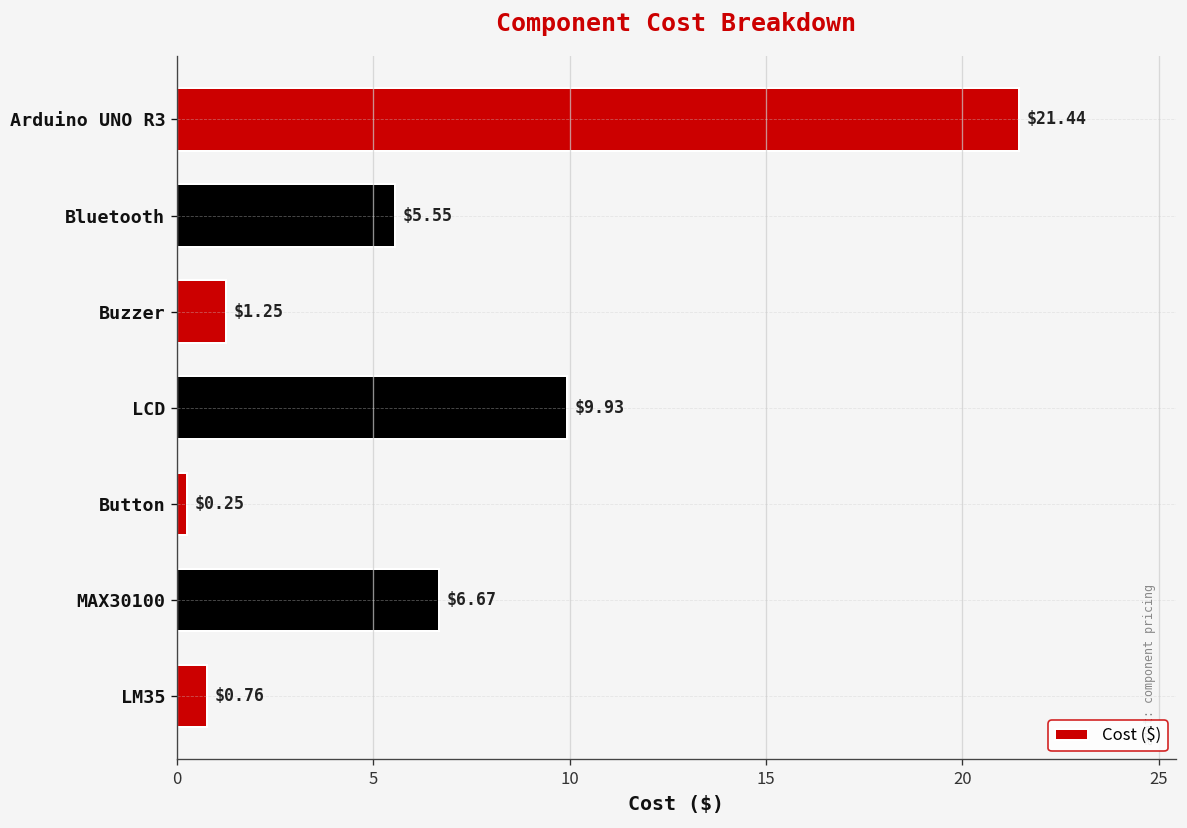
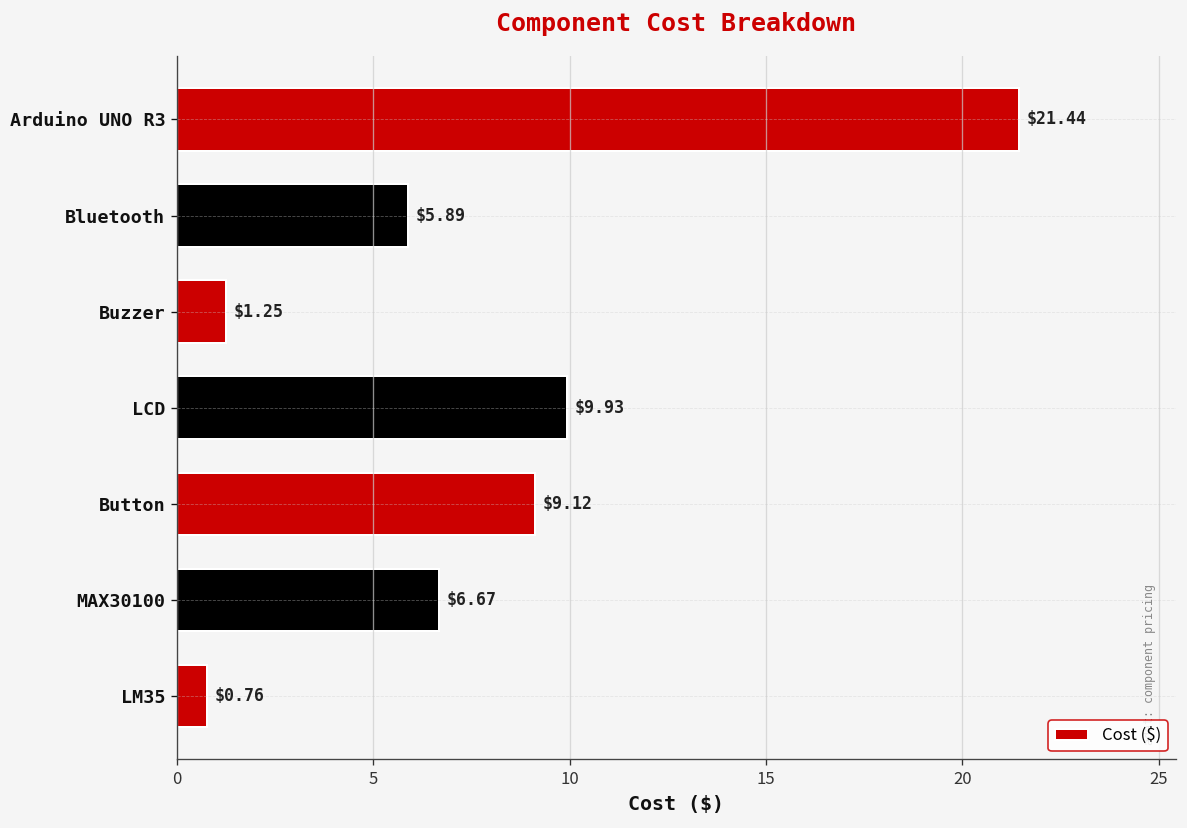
  {
    "Arduino UNO R3": "$21.44",
-   "Bluetooth": "$5.55",
+   "Bluetooth": "$5.89",
    "Buzzer": "$1.25",
    "LCD": "$9.93",
-   "Button": "$0.25",
+   "Button": "$9.12",
    "MAX30100": "$6.67",
    "LM35": "$0.76"
  }
